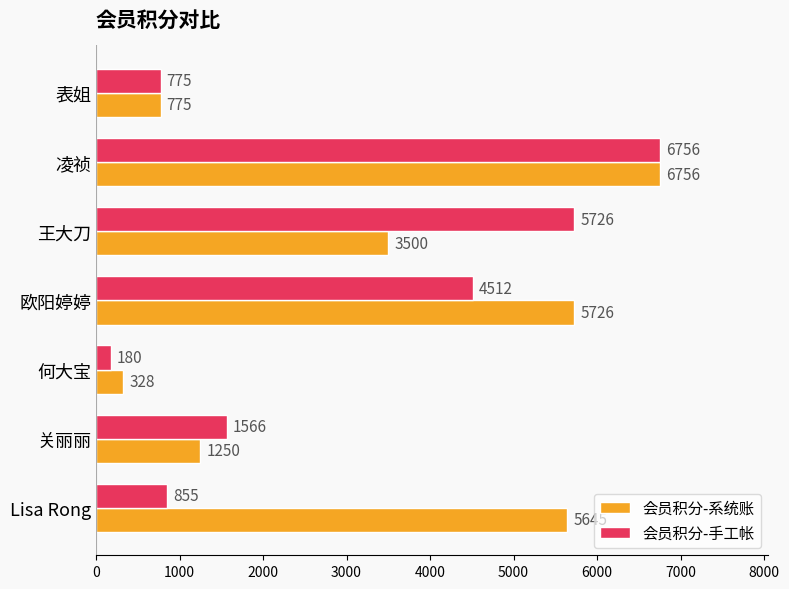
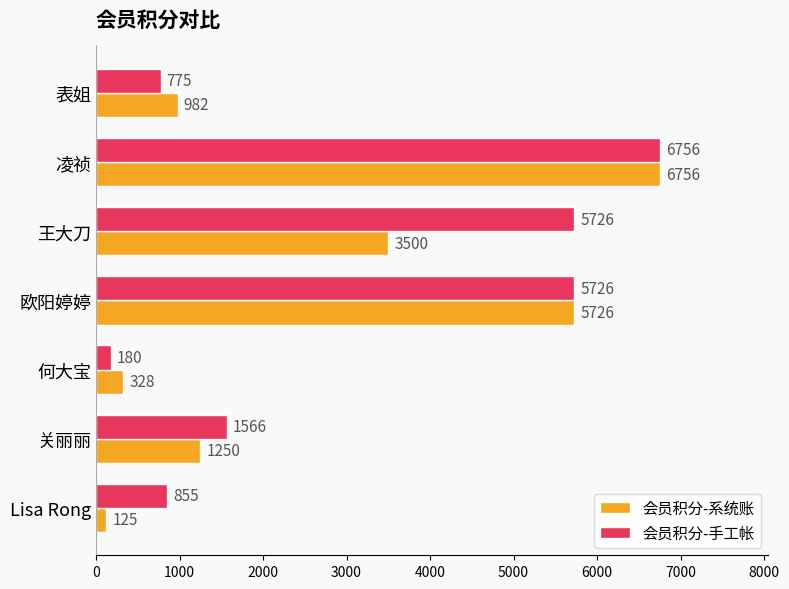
  {
    "会员积分-系统账": {
-     "表姐": 775,
+     "表姐": 982,
      "凌祯": 6756,
      "王大刀": 3500,
      "欧阳婷婷": 5726,
      "何大宝": 328,
      "关丽丽": 1250,
-     "Lisa Rong": 5600
+     "Lisa Rong": 100
    },
    "会员积分-手工帐": {
      "表姐": 775,
      "凌祯": 6756,
      "王大刀": 5726,
-     "欧阳婷婷": 4512,
+     "欧阳婷婷": 5726,
      "何大宝": 180,
      "关丽丽": 1566,
      "Lisa Rong": 855
    }
  }
